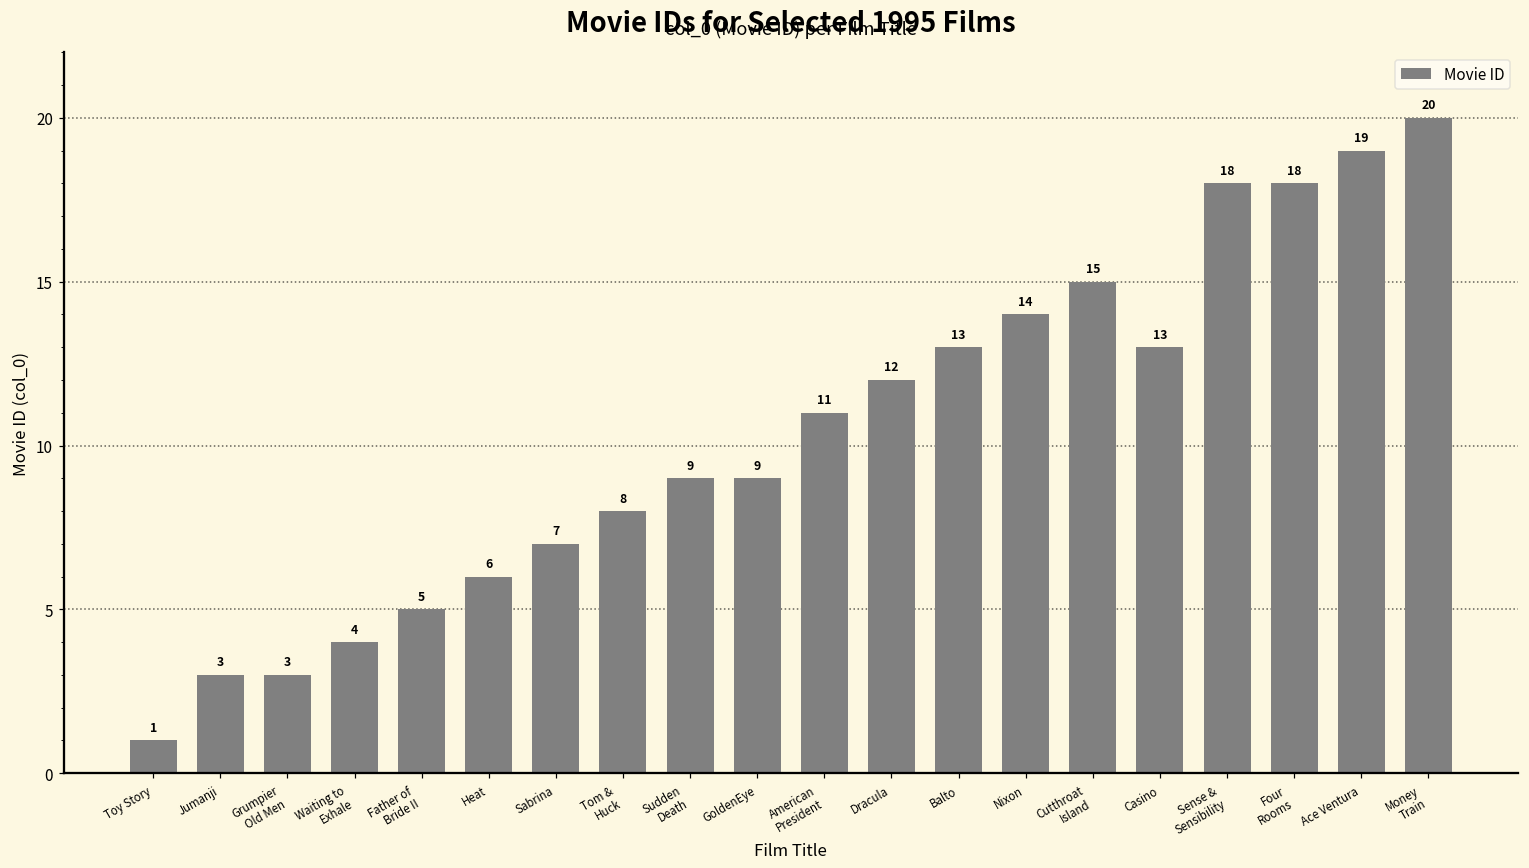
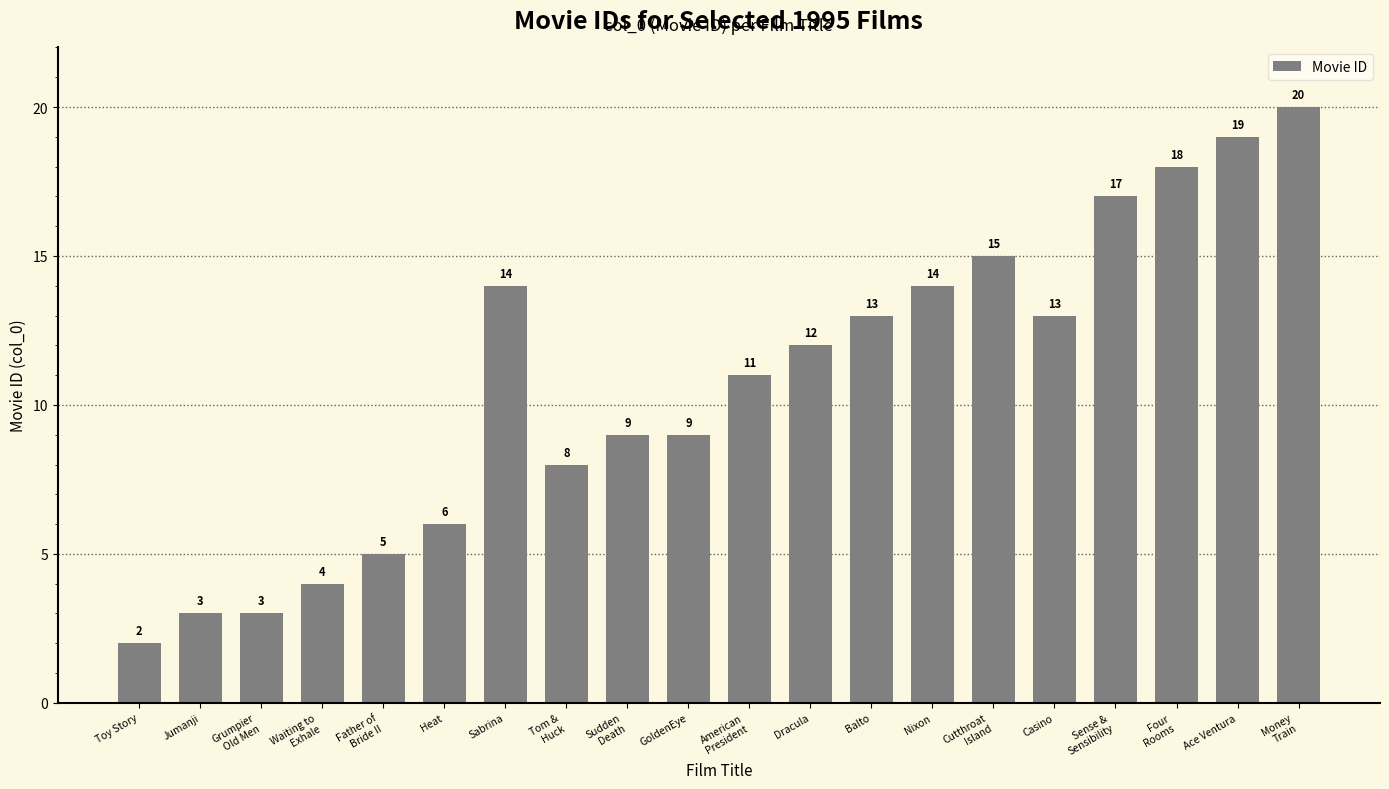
  {
-   "Toy Story": 1,
+   "Toy Story": 2,
    "Jumanji": 3,
    "Grumpier Old Men": 3,
    "Waiting to Exhale": 4,
    "Father of Bride II": 5,
    "Heat": 6,
-   "Sabrina": 7,
+   "Sabrina": 14,
    "Tom & Huck": 8,
    "Sudden Death": 9,
    "GoldenEye": 9,
    "American President": 11,
    "Dracula": 12,
    "Balto": 13,
    "Nixon": 14,
    "Cutthroat Island": 15,
    "Casino": 13,
-   "Sense & Sensibility": 18,
+   "Sense & Sensibility": 17,
    "Four Rooms": 18,
    "Ace Ventura": 19,
    "Money Train": 20
  }
